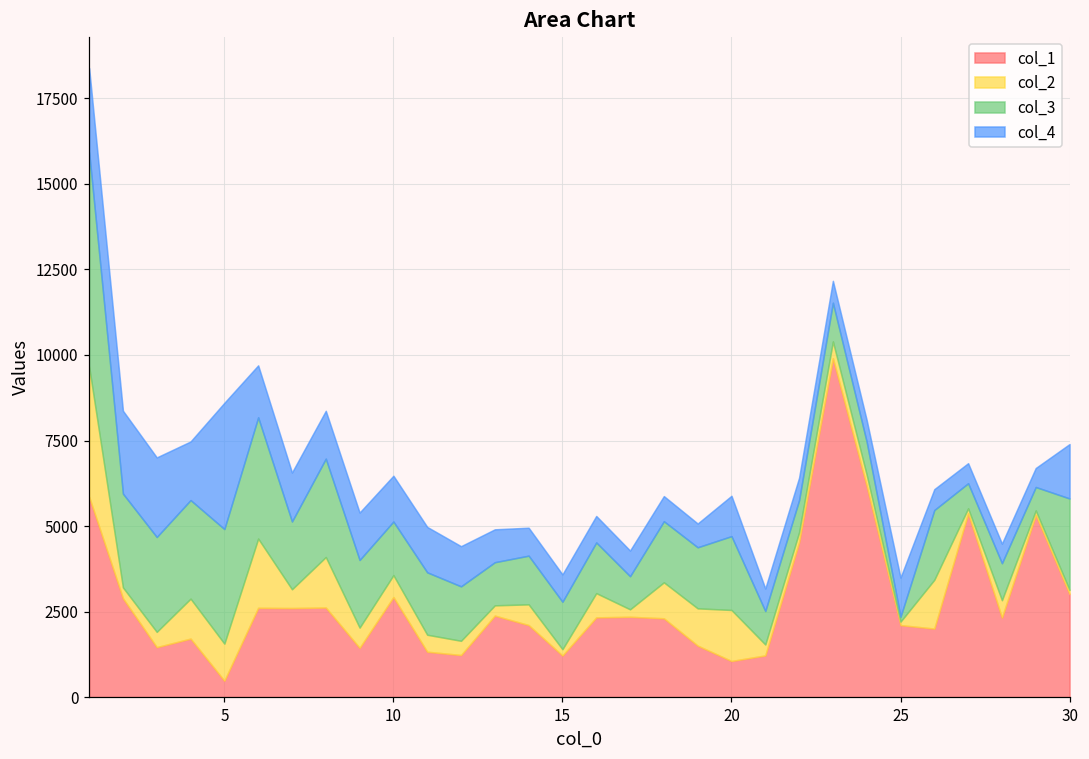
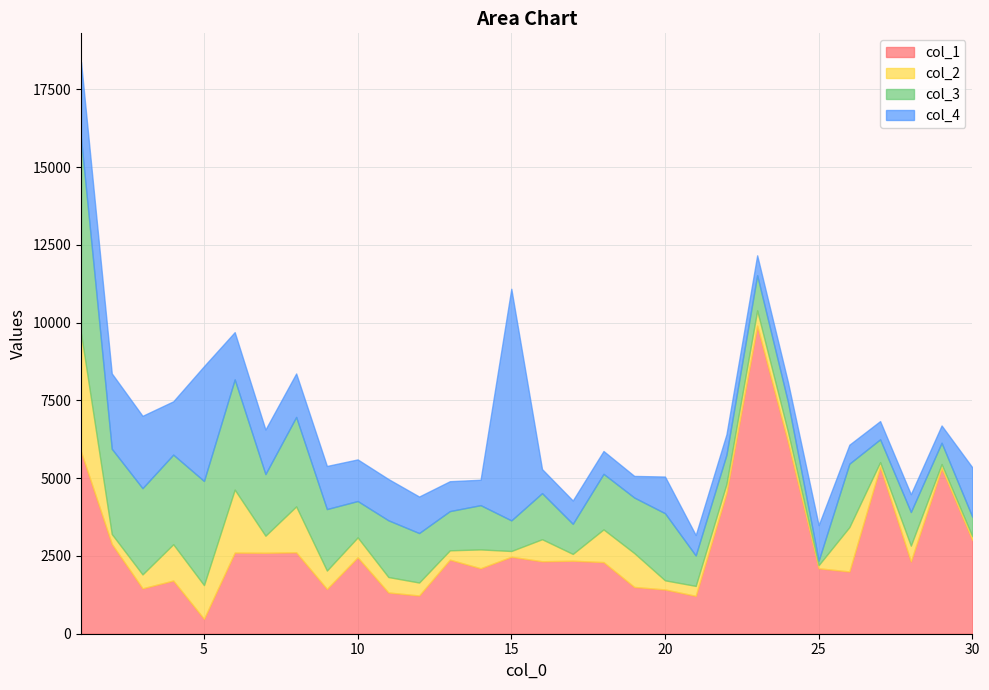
  {
    "col_1": {
      "5": 500,
-     "10": 2900,
-     "15": 1200,
-     "20": 1100,
+     "10": 2500,
+     "15": 2500,
+     "20": 1400,
      "25": 2100,
      "30": 3000
    },
    "col_2": {
      "5": 1100,
      "10": 600,
      "15": 200,
-     "20": 1500,
+     "20": 300,
      "25": 100,
      "30": 100
    },
    "col_3": {
      "5": 3300,
-     "10": 1600,
-     "15": 1400,
+     "10": 1200,
+     "15": 1000,
      "20": 2200,
      "25": 100,
-     "30": 2700
+     "30": 600
    },
    "col_4": {
      "5": 3700,
      "10": 1300,
-     "15": 800,
+     "15": 7400,
      "20": 1200,
      "25": 1100,
      "30": 1600
    }
  }
